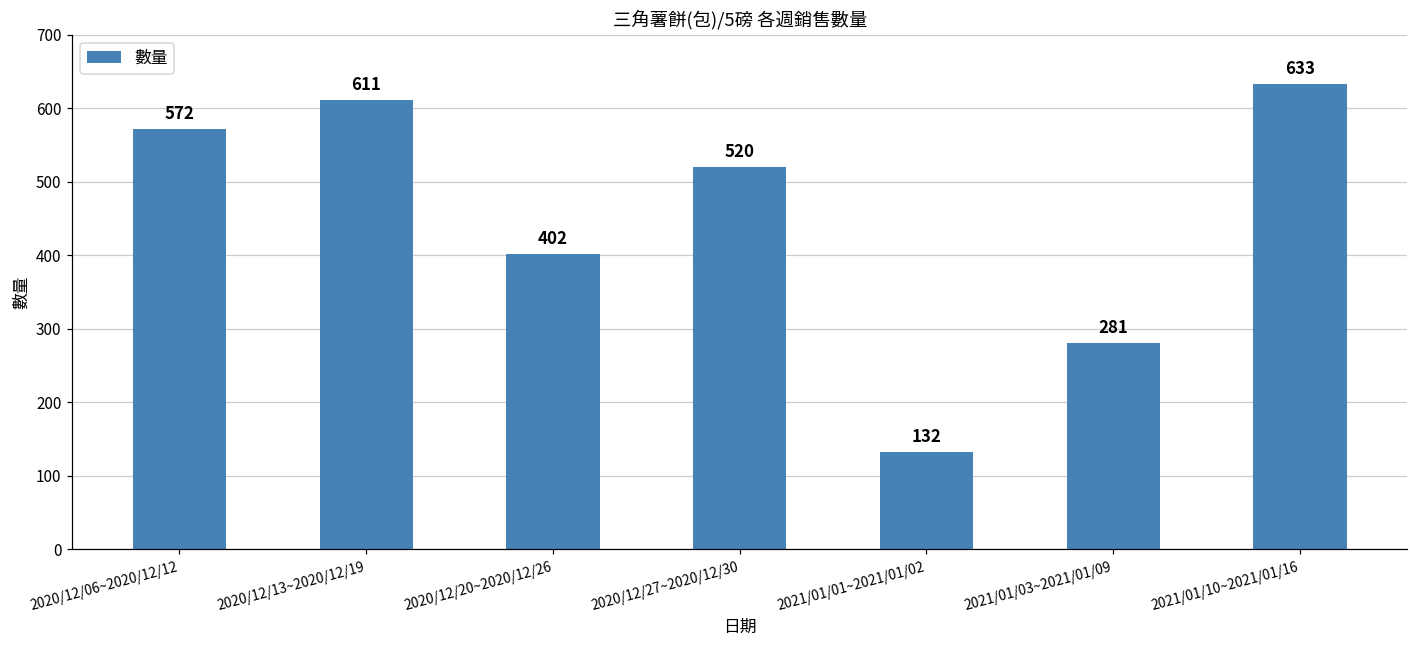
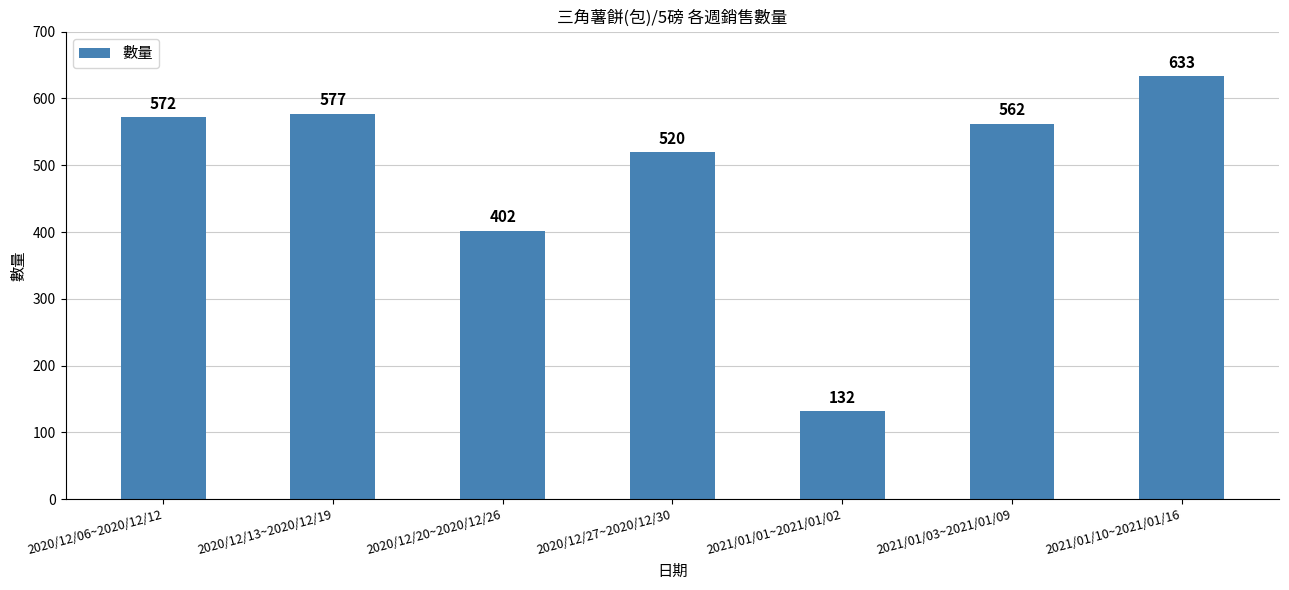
  {
    "2020/12/06~2020/12/12": 572,
-   "2020/12/13~2020/12/19": 611,
+   "2020/12/13~2020/12/19": 577,
    "2020/12/20~2020/12/26": 402,
    "2020/12/27~2020/12/30": 520,
    "2021/01/01~2021/01/02": 132,
-   "2021/01/03~2021/01/09": 281,
+   "2021/01/03~2021/01/09": 562,
    "2021/01/10~2021/01/16": 633
  }
